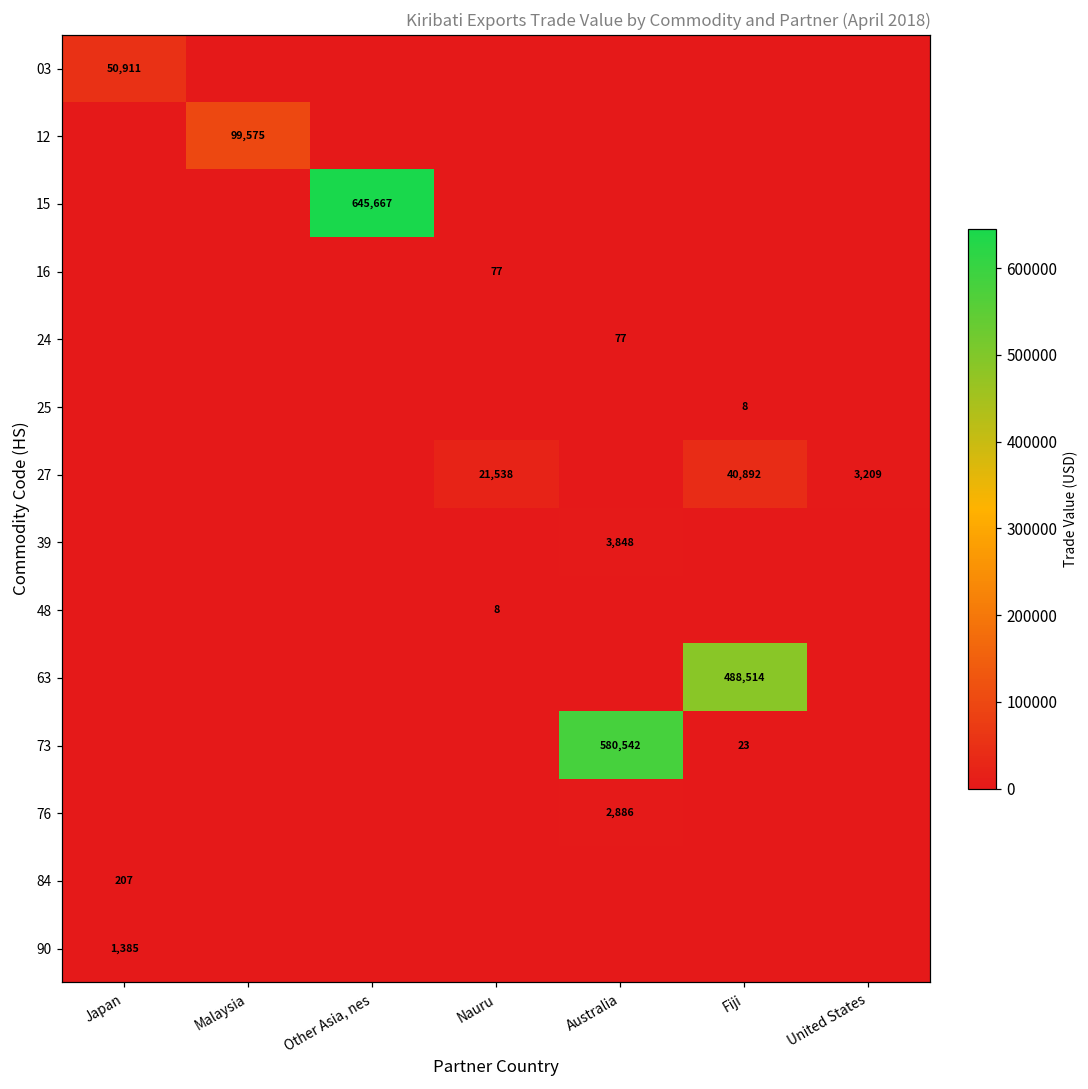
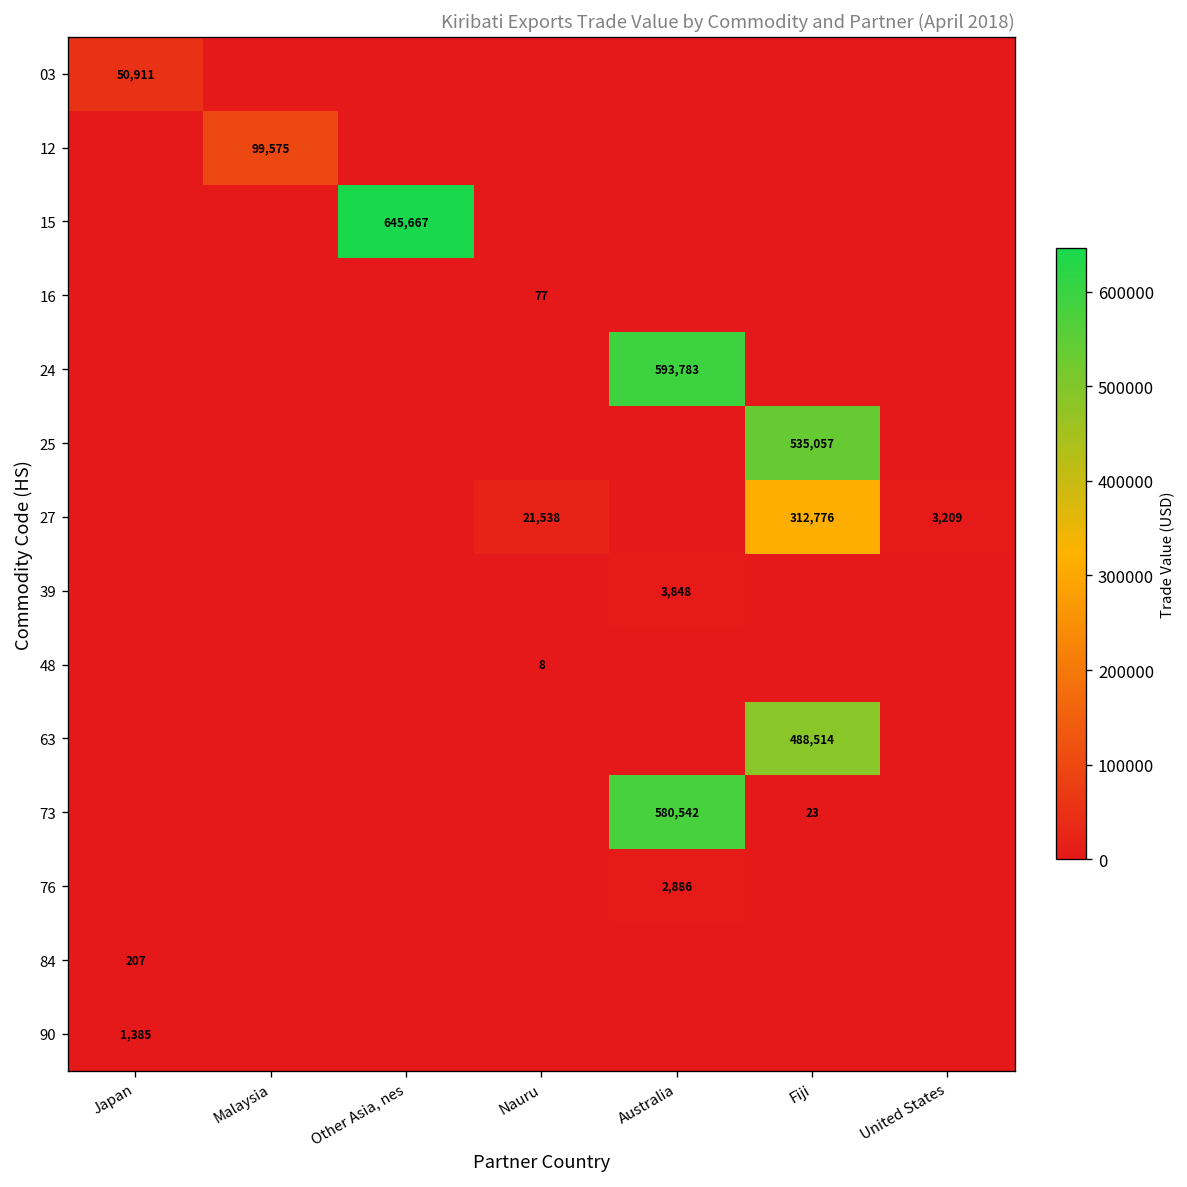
  {
    "03": {
      "Japan": "50,911"
    },
    "12": {
      "Malaysia": "99,575"
    },
    "15": {
      "Other Asia, nes": "645,667"
    },
    "16": {
      "Nauru": "77"
    },
    "24": {
-     "Australia": "77"
+     "Australia": "593,783"
    },
    "25": {
-     "Fiji": "8"
+     "Fiji": "535,057"
    },
    "27": {
      "Nauru": "21,538",
-     "Fiji": "40,892",
+     "Fiji": "312,776",
      "United States": "3,209"
    },
    "39": {
      "Australia": "3,848"
    },
    "48": {
      "Nauru": "8"
    },
    "63": {
      "Fiji": "488,514"
    },
    "73": {
      "Australia": "580,542",
      "Fiji": "23"
    },
    "76": {
      "Australia": "2,886"
    },
    "84": {
      "Japan": "207"
    },
    "90": {
      "Japan": "1,385"
    }
  }
